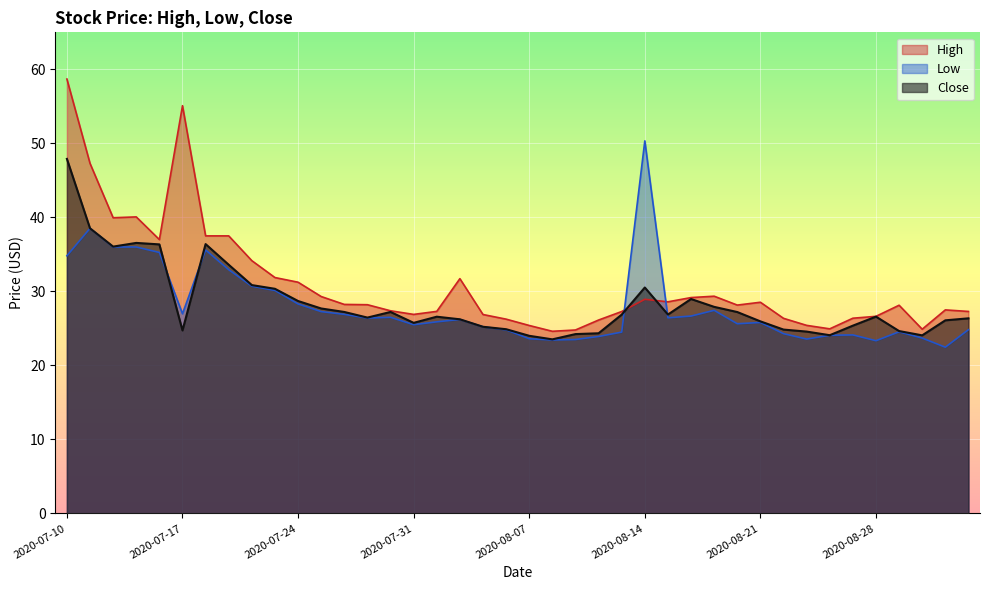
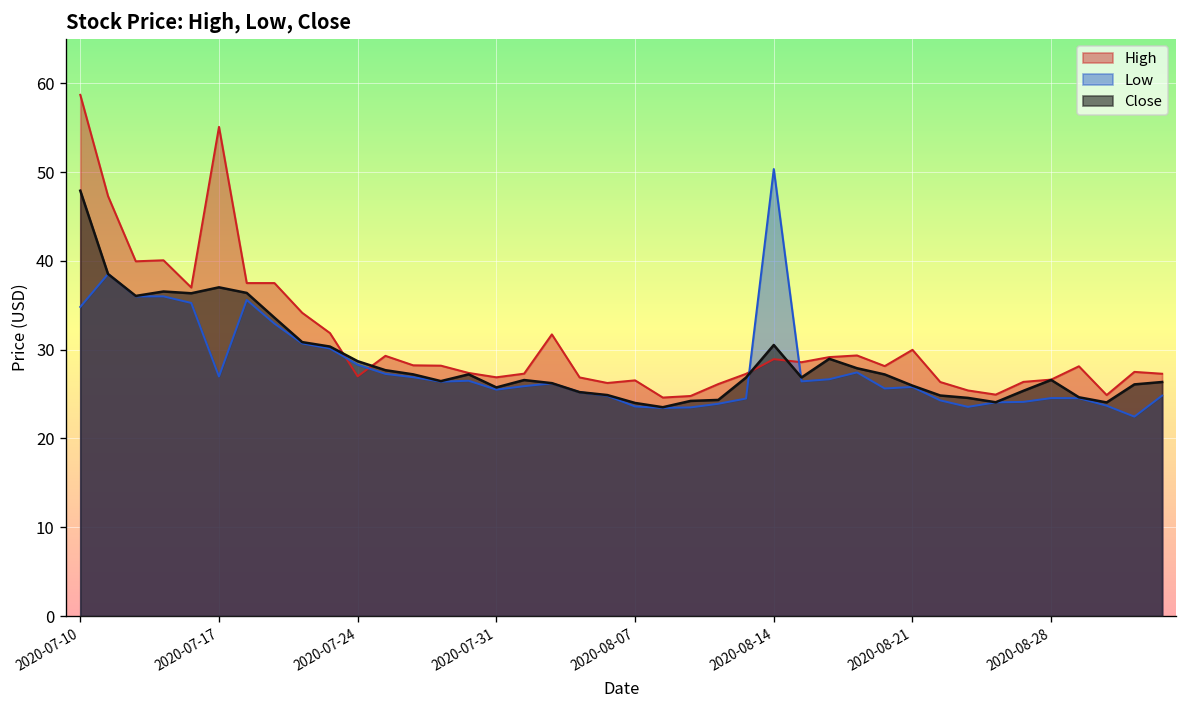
  {
    "High": {
      "2020-07-10": 59,
      "2020-07-17": 55,
-     "2020-07-24": 31,
+     "2020-07-24": 27,
      "2020-07-31": 27,
-     "2020-08-07": 25,
+     "2020-08-07": 27,
      "2020-08-14": 29,
-     "2020-08-21": 29
+     "2020-08-21": 30
    },
    "Low": {
      "2020-07-10": 35,
      "2020-07-17": 27,
      "2020-07-24": 28,
      "2020-08-07": 24,
      "2020-08-14": 50,
-     "2020-08-28": 23
+     "2020-08-28": 25
    },
    "Close": {
      "2020-07-10": 48,
-     "2020-07-17": 25,
+     "2020-07-17": 37,
      "2020-07-24": 29,
      "2020-08-07": 24,
      "2020-08-14": 31
    }
  }
